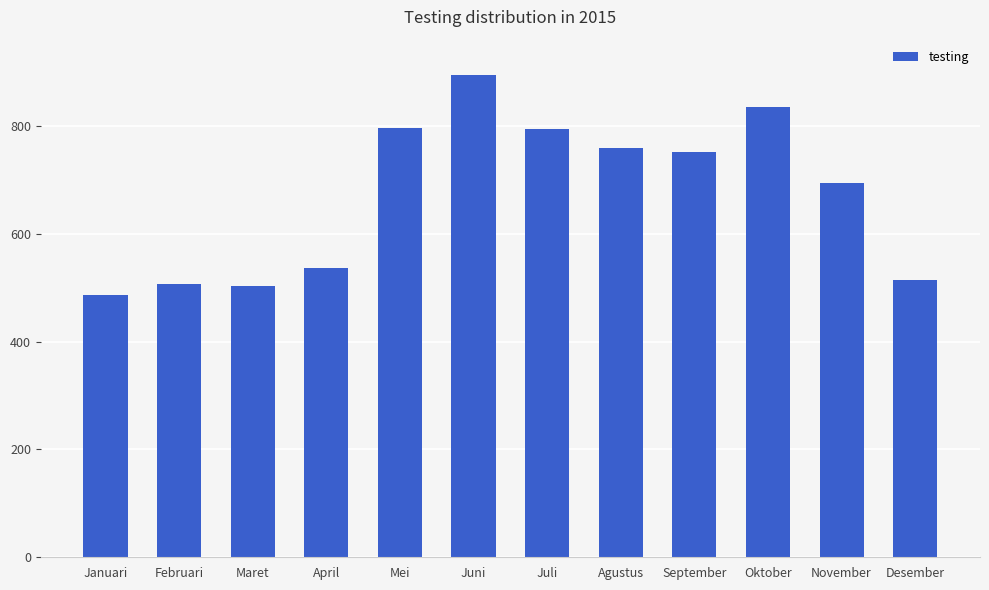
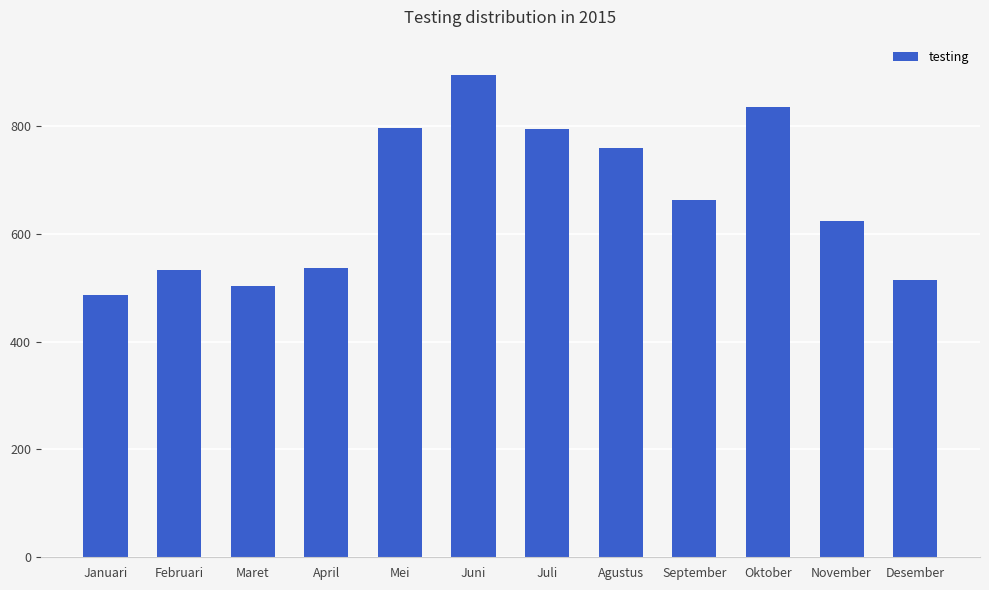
  {
    "Januari": 490,
-   "Februari": 510,
+   "Februari": 530,
    "Maret": 500,
    "April": 540,
    "Mei": 800,
    "Juni": 890,
    "Juli": 800,
    "Agustus": 760,
-   "September": 750,
+   "September": 660,
    "Oktober": 840,
-   "November": 700,
+   "November": 620,
    "Desember": 510
  }
